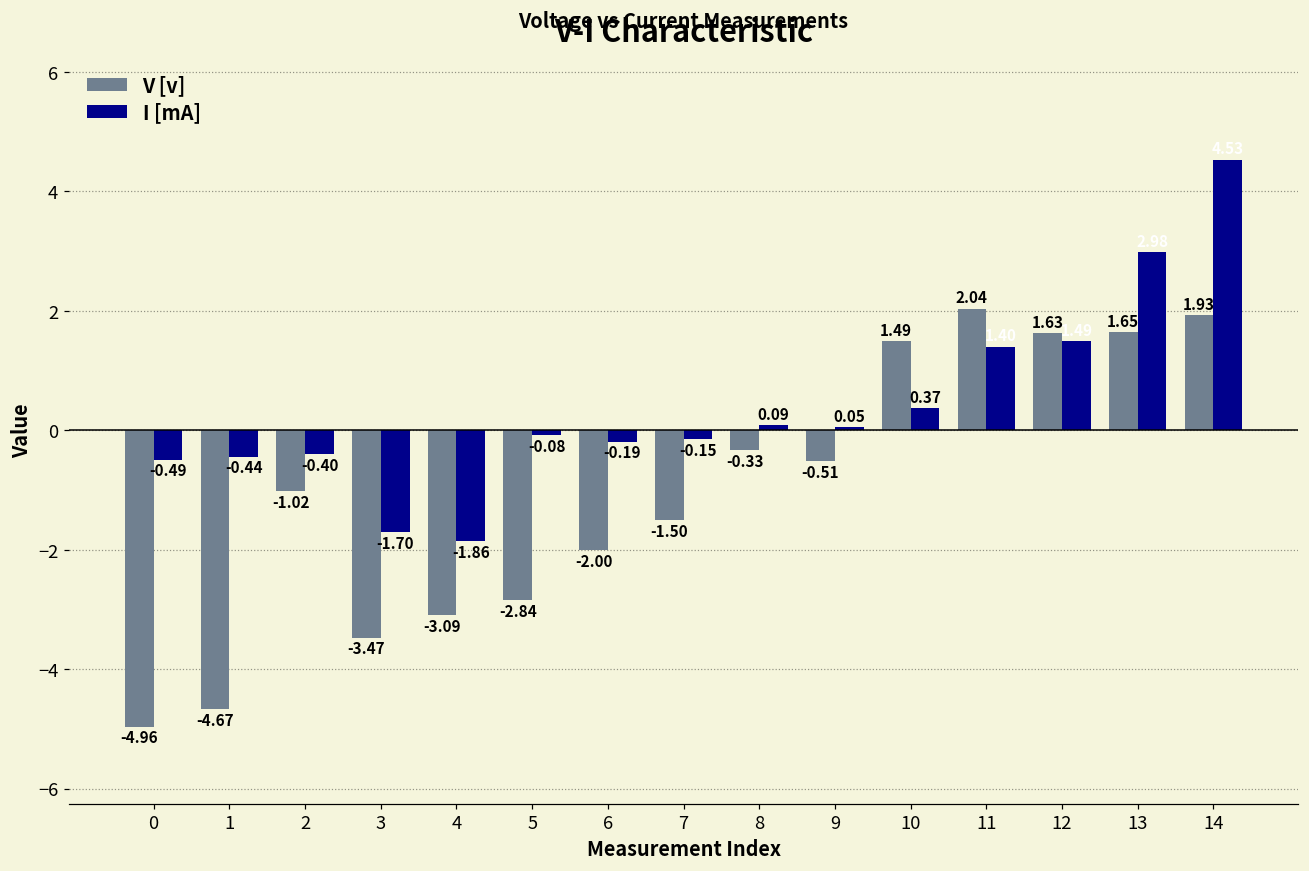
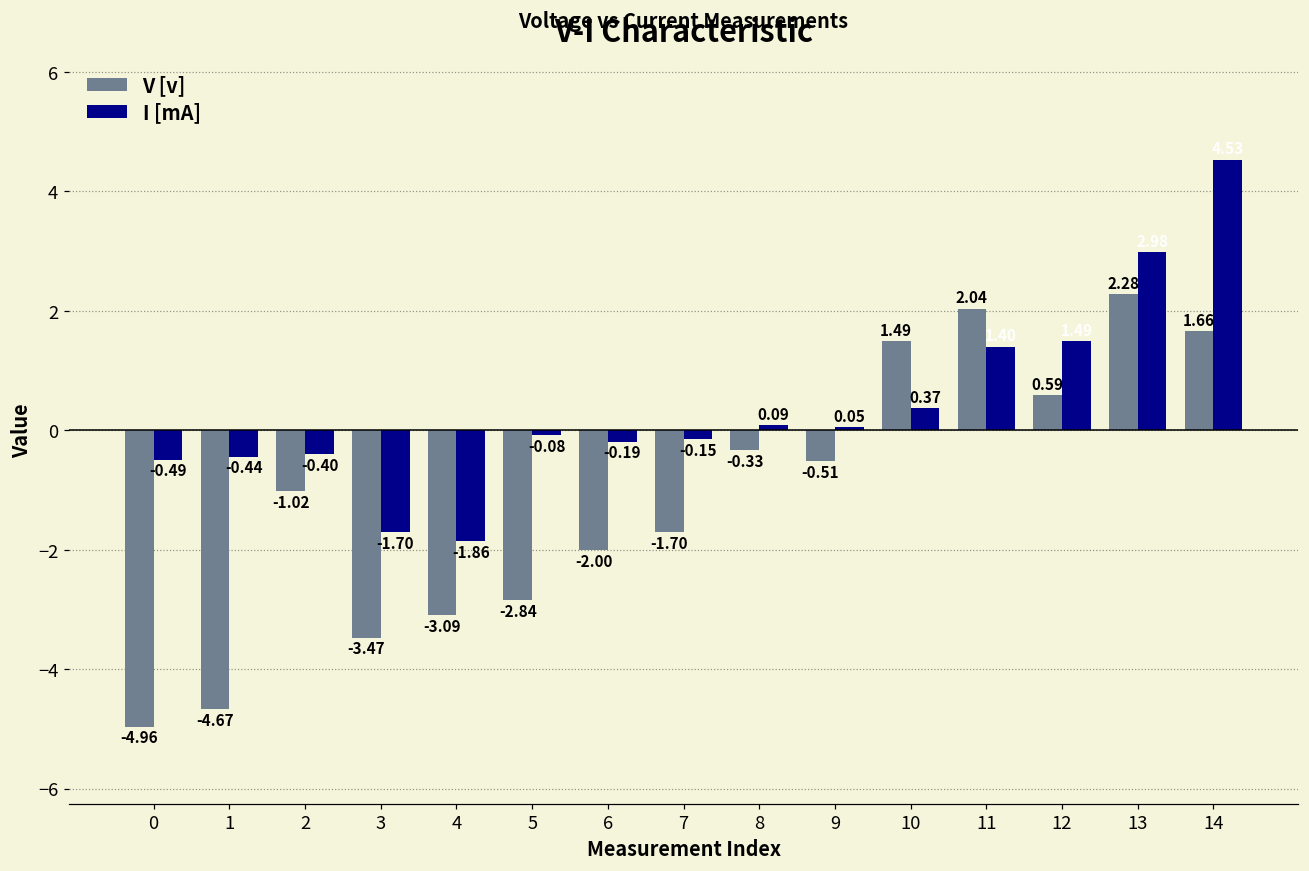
  {
    "V [v]": {
      "0": -4.96,
      "1": -4.67,
      "2": -1.02,
      "3": -3.47,
      "4": -3.09,
      "5": -2.84,
      "6": -2.00,
-     "7": -1.50,
+     "7": -1.70,
      "8": -0.33,
      "9": -0.51,
      "10": 1.49,
      "11": 2.04,
-     "12": 1.63,
-     "13": 1.65,
-     "14": 1.93
+     "12": 0.59,
+     "13": 2.28,
+     "14": 1.66
    },
    "I [mA]": {
      "0": -0.49,
      "1": -0.44,
      "2": -0.40,
      "3": -1.70,
      "4": -1.86,
      "5": -0.08,
      "6": -0.19,
      "7": -0.15,
      "8": 0.09,
      "9": 0.05,
      "10": 0.37
    }
  }
